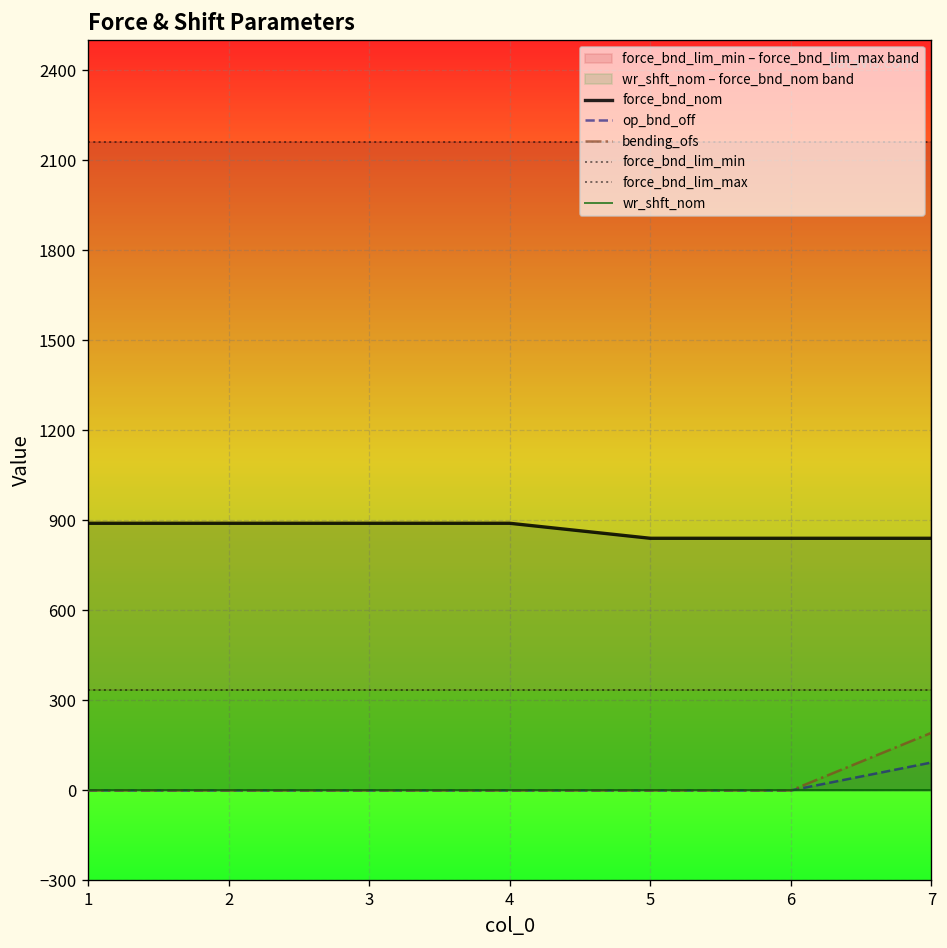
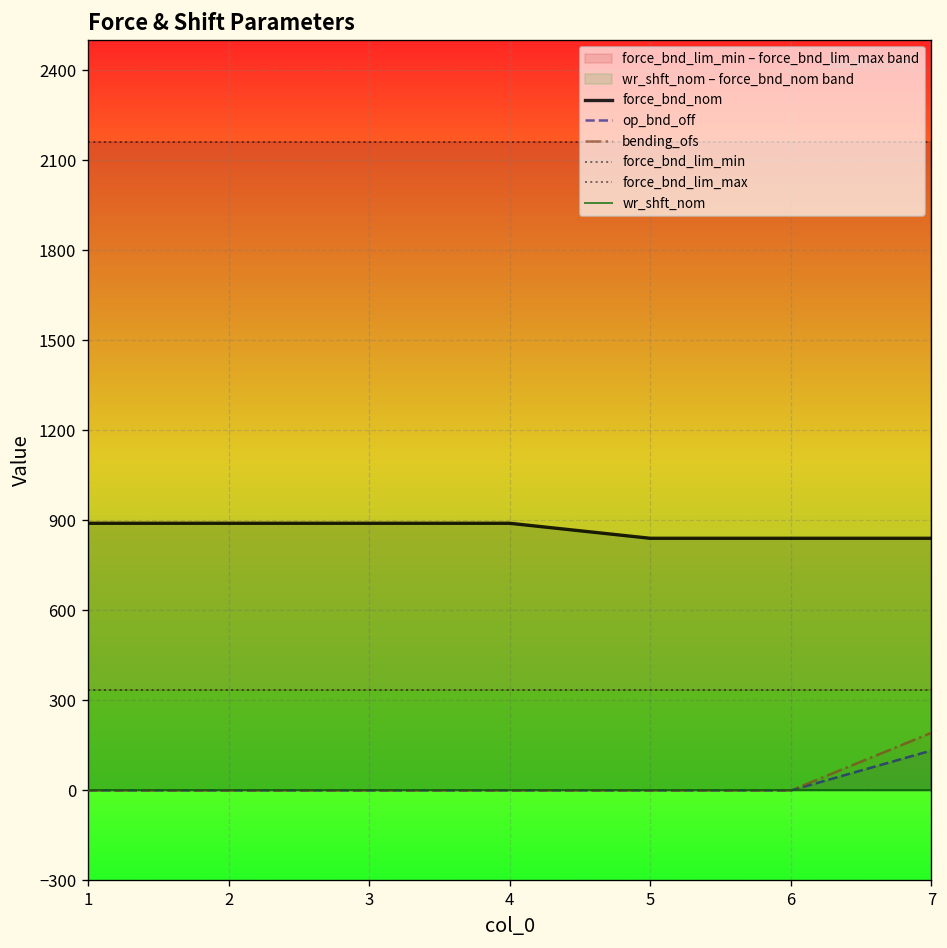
  {
    "op_bnd_off": {
-     "7": 90
+     "7": 130
    },
    "bending_ofs": {
      "7": 190
    },
    "force_bnd_lim_min": {
      "1": 340,
      "2": 340,
      "3": 340,
      "4": 340,
      "5": 340,
      "6": 340,
      "7": 340
    },
    "wr_shft_nom": {
      "7": 0
    }
  }
